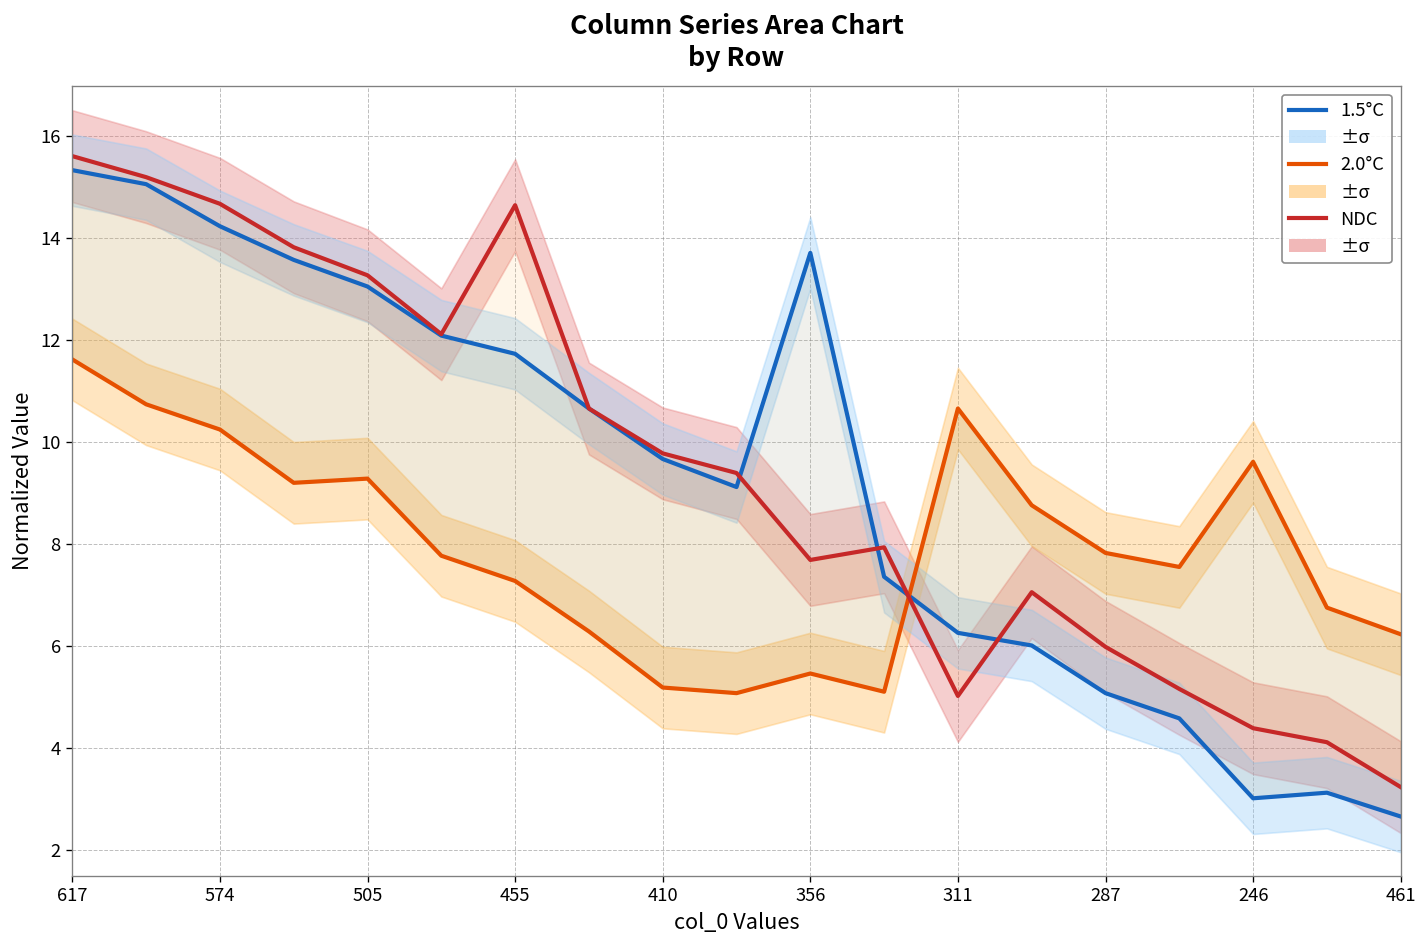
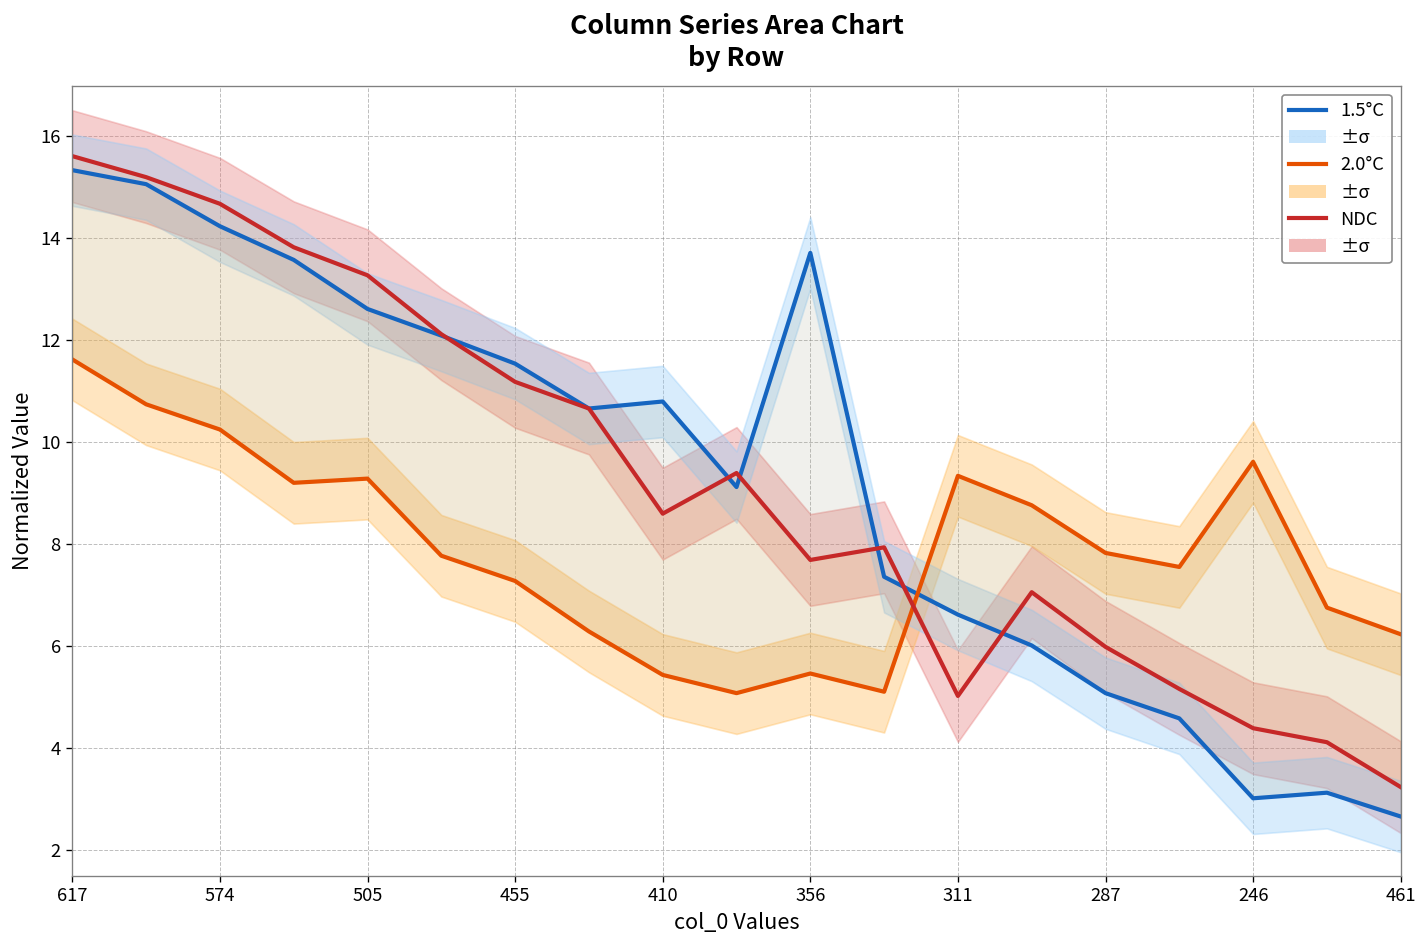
  {
    "1.5°C": {
-     "505": 13.1,
-     "455": 11.7,
-     "410": 9.7,
-     "311": 6.3,
+     "505": 12.6,
+     "455": 11.5,
+     "410": 10.8,
+     "311": 6.6,
      "287": 5.1,
      "246": 3.0,
      "461": 2.7
    },
    "2.0°C": {
      "617": 11.6,
      "574": 10.3,
      "505": 9.3,
      "455": 7.3,
-     "410": 5.2,
+     "410": 5.4,
      "356": 5.5,
-     "311": 10.7
+     "311": 9.3
    },
    "NDC": {
-     "455": 14.7,
-     "410": 9.8,
+     "455": 11.2,
+     "410": 8.6,
      "311": 5.0,
      "287": 6.0,
      "246": 4.4,
      "461": 3.2
    }
  }
